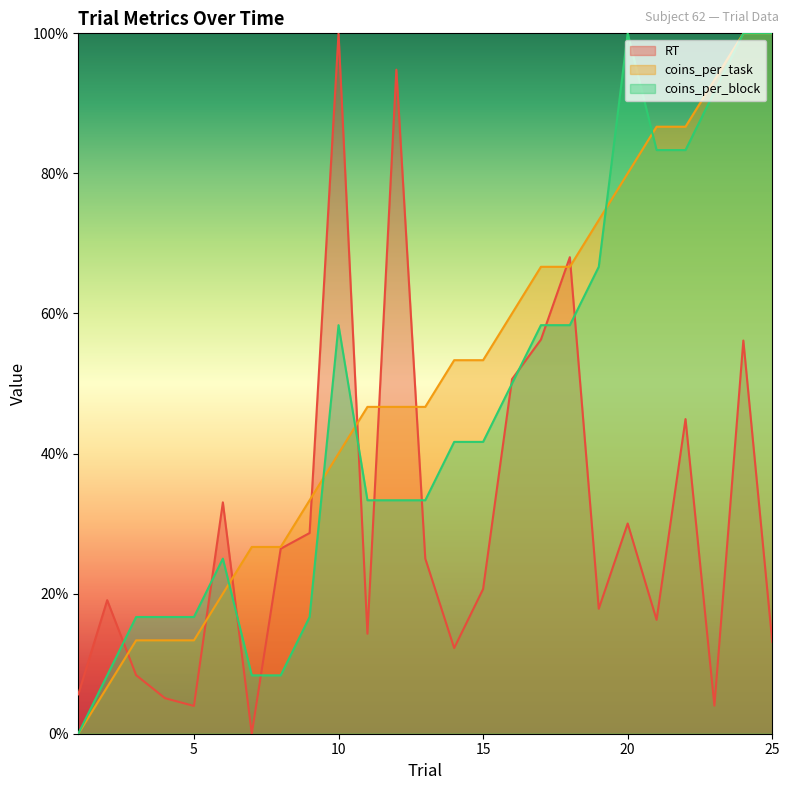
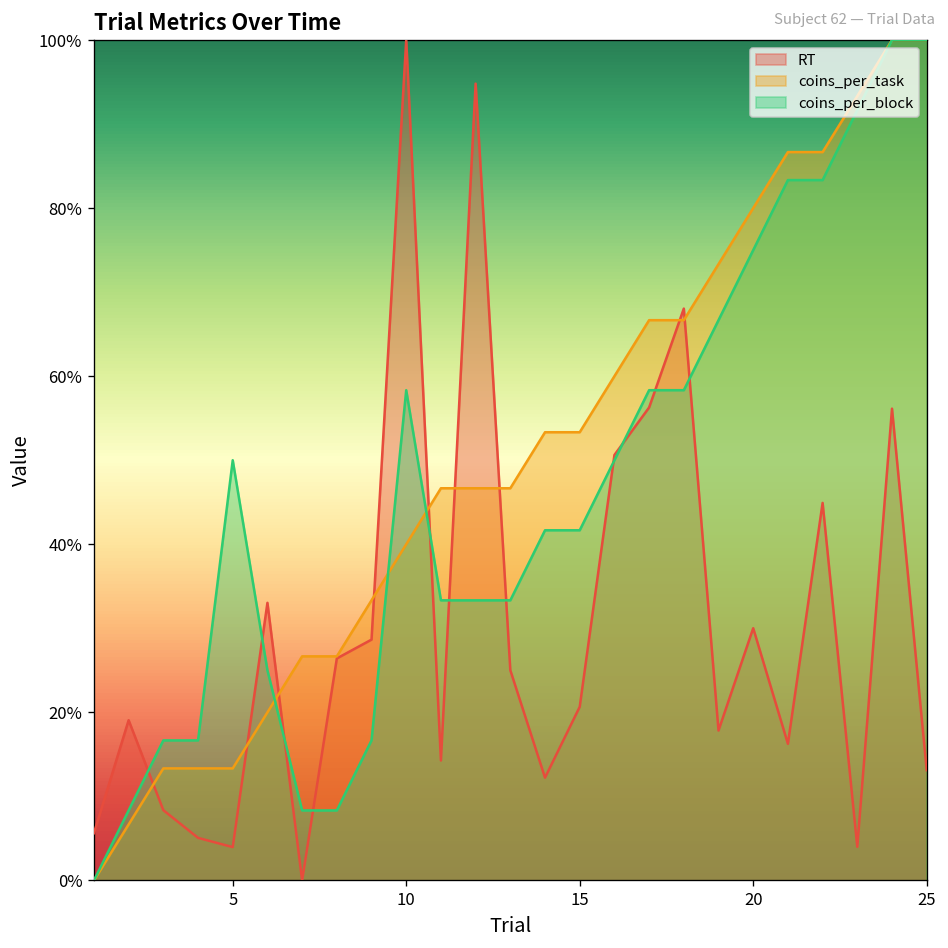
  {
    "coins_per_block": {
-     "5": "17%",
+     "5": "50%",
      "10": "58%",
      "15": "42%",
-     "20": "100%"
+     "20": "75%"
    }
  }
